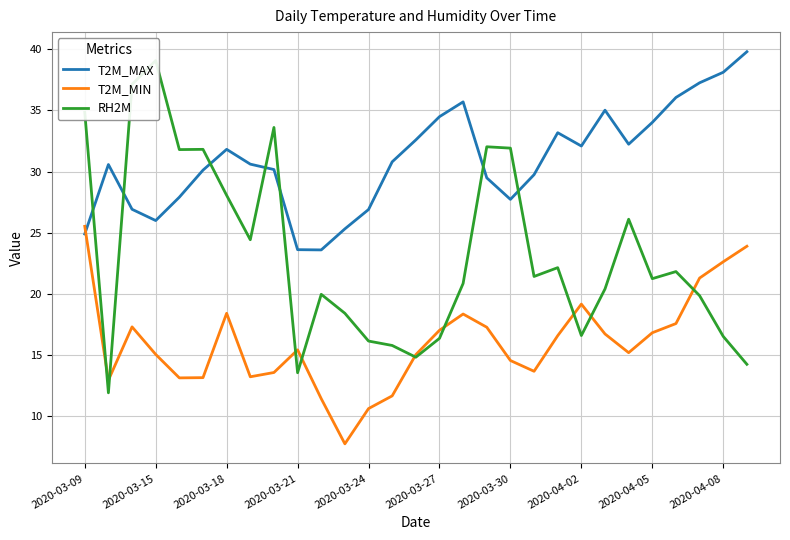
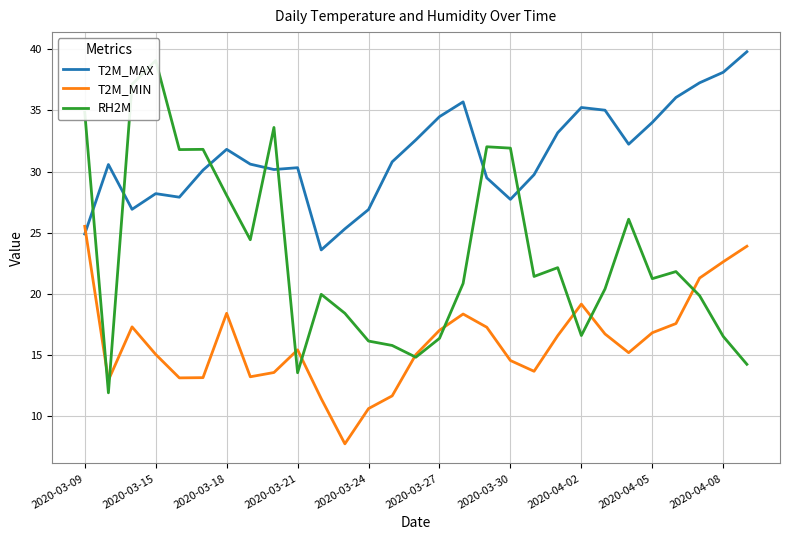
  {
    "T2M_MAX": {
      "2020-03-09": 24.9,
-     "2020-03-15": 26.0,
+     "2020-03-15": 28.2,
      "2020-03-18": 31.8,
-     "2020-03-21": 23.6,
+     "2020-03-21": 30.3,
      "2020-03-24": 26.9,
      "2020-03-27": 34.5,
      "2020-03-30": 27.7,
-     "2020-04-02": 32.1,
+     "2020-04-02": 35.2,
      "2020-04-05": 34.0,
      "2020-04-08": 38.1
    },
    "T2M_MIN": {
      "2020-03-09": 25.5,
      "2020-03-15": 15.1,
      "2020-03-18": 18.4,
      "2020-03-21": 15.4,
      "2020-03-24": 10.6,
      "2020-03-27": 17.0,
      "2020-03-30": 14.6,
      "2020-04-02": 19.2,
      "2020-04-05": 16.8,
      "2020-04-08": 22.6
    },
    "RH2M": {
      "2020-03-18": 28.1,
      "2020-03-21": 13.6,
      "2020-03-24": 16.2,
      "2020-03-27": 16.4,
      "2020-03-30": 31.9,
      "2020-04-02": 16.6,
      "2020-04-05": 21.3,
      "2020-04-08": 16.5
    }
  }
